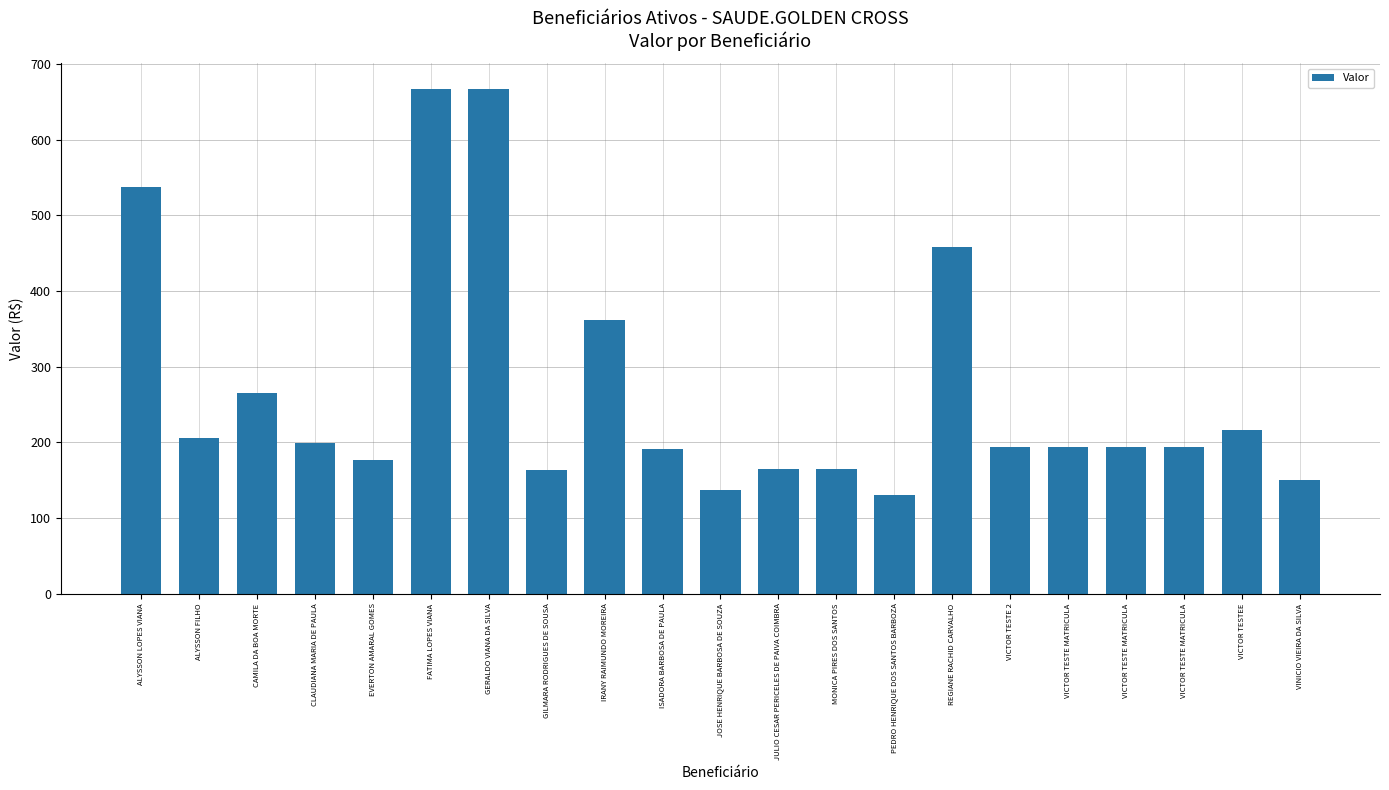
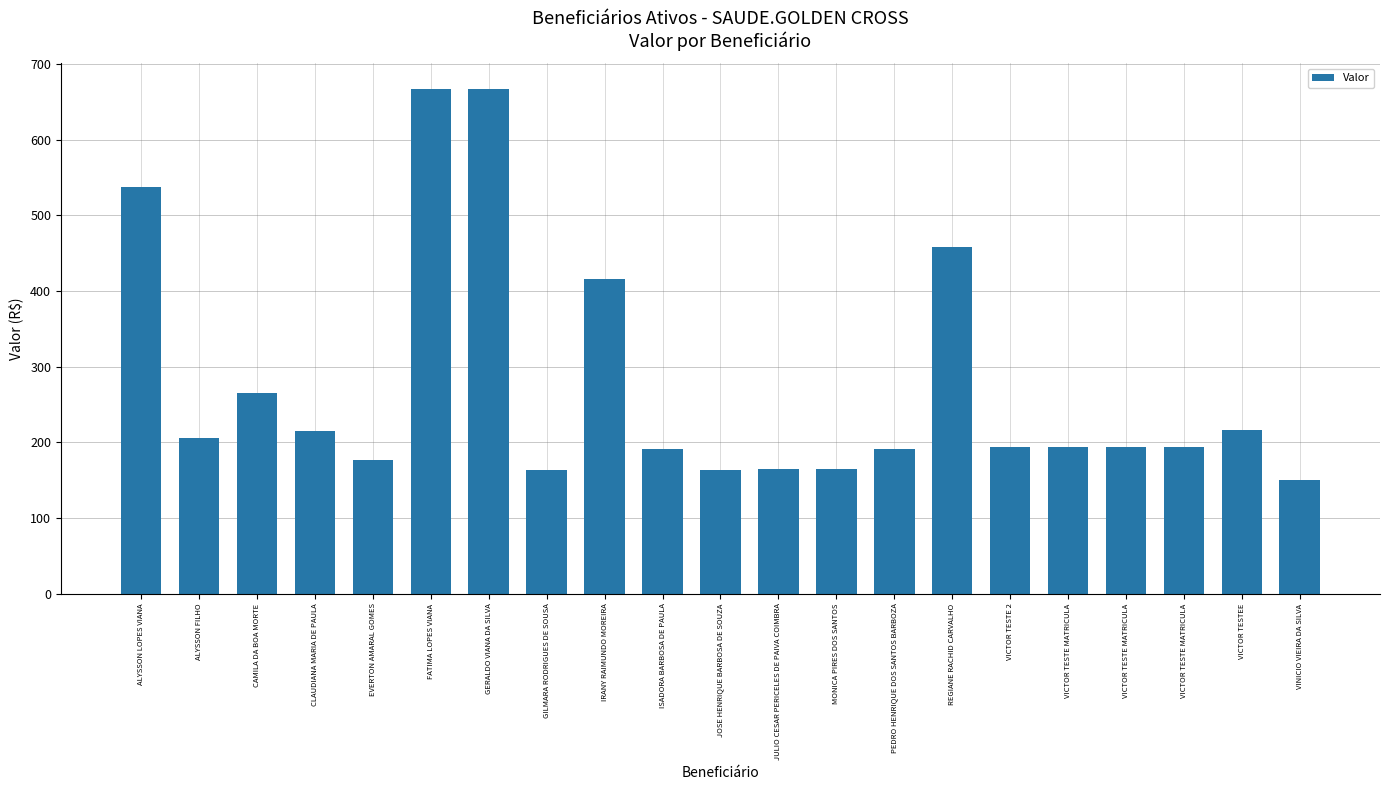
  {
    "ALYSSON LOPES VIANA": 540,
    "ALYSSON FILHO": 210,
    "CAMILA DA BOA MORTE": 260,
-   "CLAUDIANA MARIA DE PAULA": 200,
+   "CLAUDIANA MARIA DE PAULA": 220,
    "EVERTON AMARAL GOMES": 180,
    "FATIMA LOPES VIANA": 670,
    "GERALDO VIANA DA SILVA": 670,
    "GILMARA RODRIGUES DE SOUSA": 160,
-   "IRANY RAIMUNDO MOREIRA": 360,
+   "IRANY RAIMUNDO MOREIRA": 420,
    "ISADORA BARBOSA DE PAULA": 190,
-   "JOSE HENRIQUE BARBOSA DE SOUZA": 140,
+   "JOSE HENRIQUE BARBOSA DE SOUZA": 160,
    "JULIO CESAR PERICELES DE PAIVA COIMBRA": 170,
    "MONICA PIRES DOS SANTOS": 170,
-   "PEDRO HENRIQUE DOS SANTOS BARBOZA": 130,
+   "PEDRO HENRIQUE DOS SANTOS BARBOZA": 190,
    "REGIANE RACHID CARVALHO": 460,
    "VICTOR TESTE 2": 190,
    "VICTOR TESTEE": 220,
    "VINICIO VIEIRA DA SILVA": 150
  }
